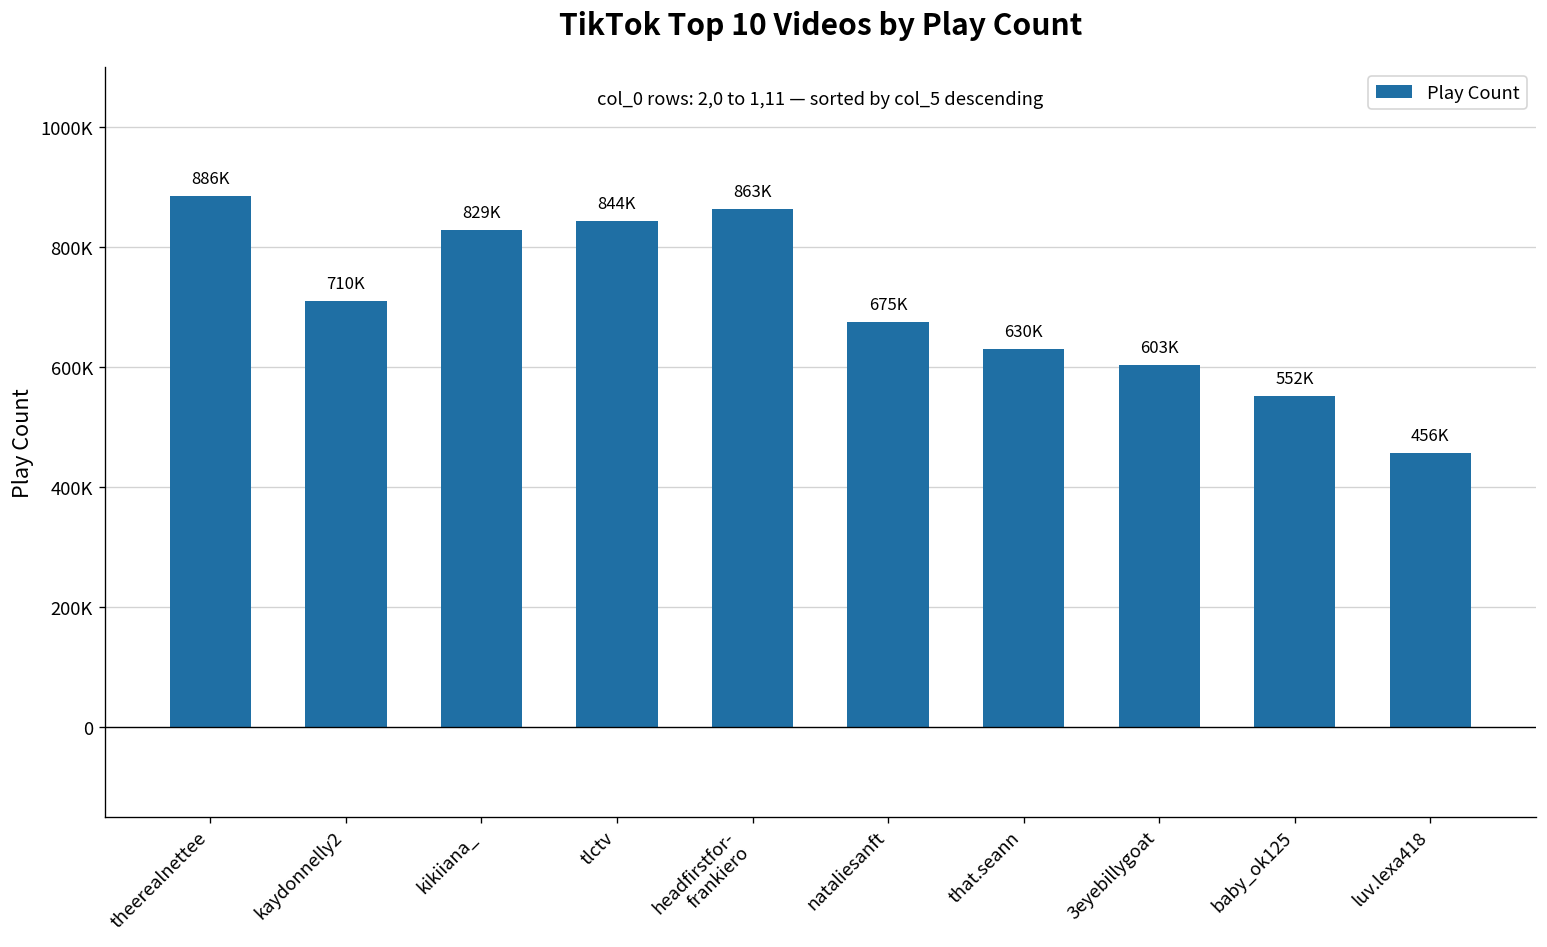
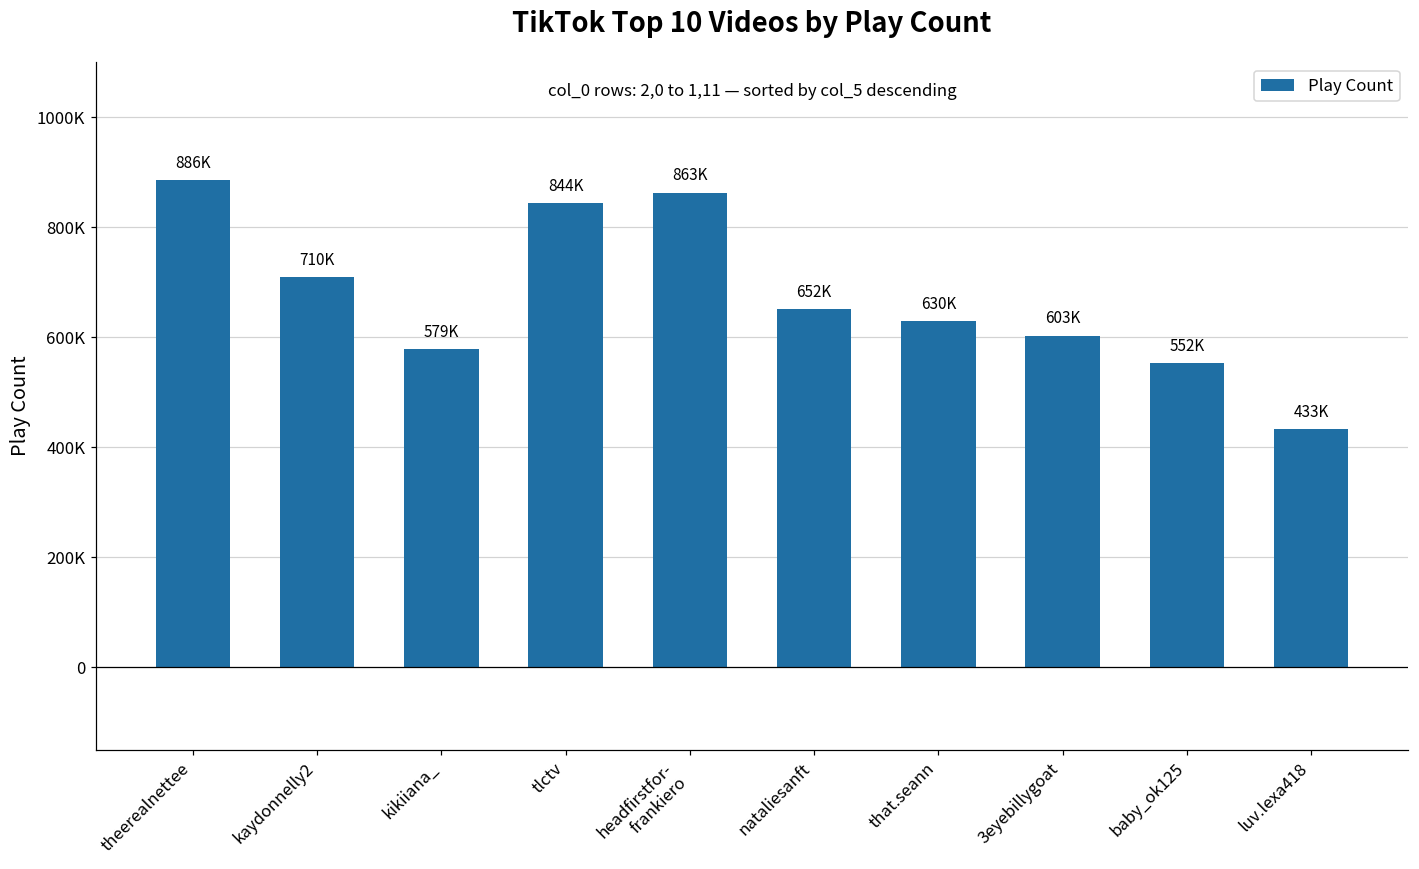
  {
    "theerealnettee": "886K",
    "kaydonnelly2": "710K",
-   "kikiiana_": "829K",
+   "kikiiana_": "579K",
    "tlctv": "844K",
    "headfirstfor- frankiero": "863K",
-   "nataliesanft": "675K",
+   "nataliesanft": "652K",
    "that.seann": "630K",
    "3eyebillygoat": "603K",
    "baby_ok125": "552K",
-   "luv.lexa418": "456K"
+   "luv.lexa418": "433K"
  }
